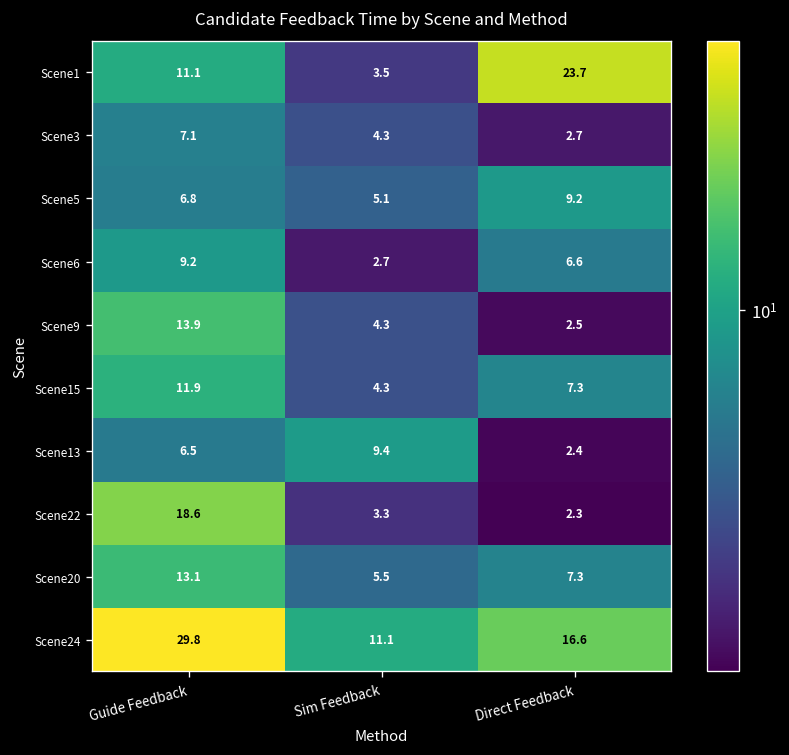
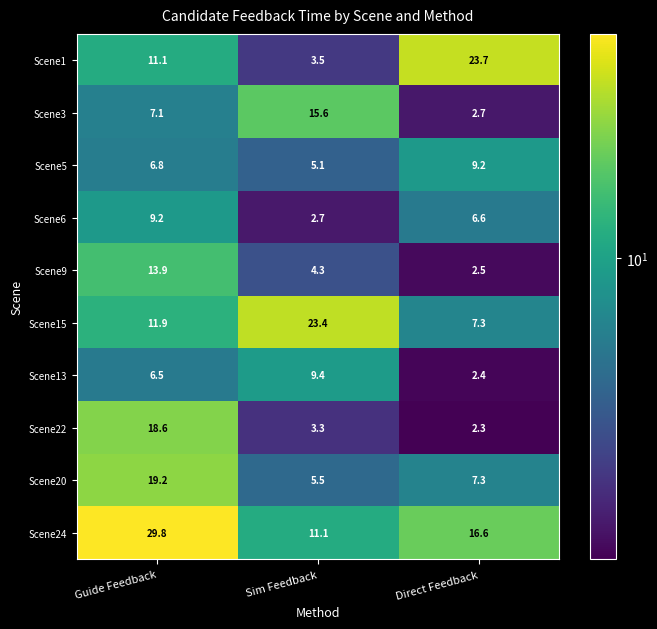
  {
    "Scene1": {
      "Guide Feedback": 11.1,
      "Sim Feedback": 3.5,
      "Direct Feedback": 23.7
    },
    "Scene3": {
      "Guide Feedback": 7.1,
-     "Sim Feedback": 4.3,
+     "Sim Feedback": 15.6,
      "Direct Feedback": 2.7
    },
    "Scene5": {
      "Guide Feedback": 6.8,
      "Sim Feedback": 5.1,
      "Direct Feedback": 9.2
    },
    "Scene6": {
      "Guide Feedback": 9.2,
      "Sim Feedback": 2.7,
      "Direct Feedback": 6.6
    },
    "Scene9": {
      "Guide Feedback": 13.9,
      "Sim Feedback": 4.3,
      "Direct Feedback": 2.5
    },
    "Scene15": {
      "Guide Feedback": 11.9,
-     "Sim Feedback": 4.3,
+     "Sim Feedback": 23.4,
      "Direct Feedback": 7.3
    },
    "Scene13": {
      "Guide Feedback": 6.5,
      "Sim Feedback": 9.4,
      "Direct Feedback": 2.4
    },
    "Scene22": {
      "Guide Feedback": 18.6,
      "Sim Feedback": 3.3,
      "Direct Feedback": 2.3
    },
    "Scene20": {
-     "Guide Feedback": 13.1,
+     "Guide Feedback": 19.2,
      "Sim Feedback": 5.5,
      "Direct Feedback": 7.3
    },
    "Scene24": {
      "Guide Feedback": 29.8,
      "Sim Feedback": 11.1,
      "Direct Feedback": 16.6
    }
  }
